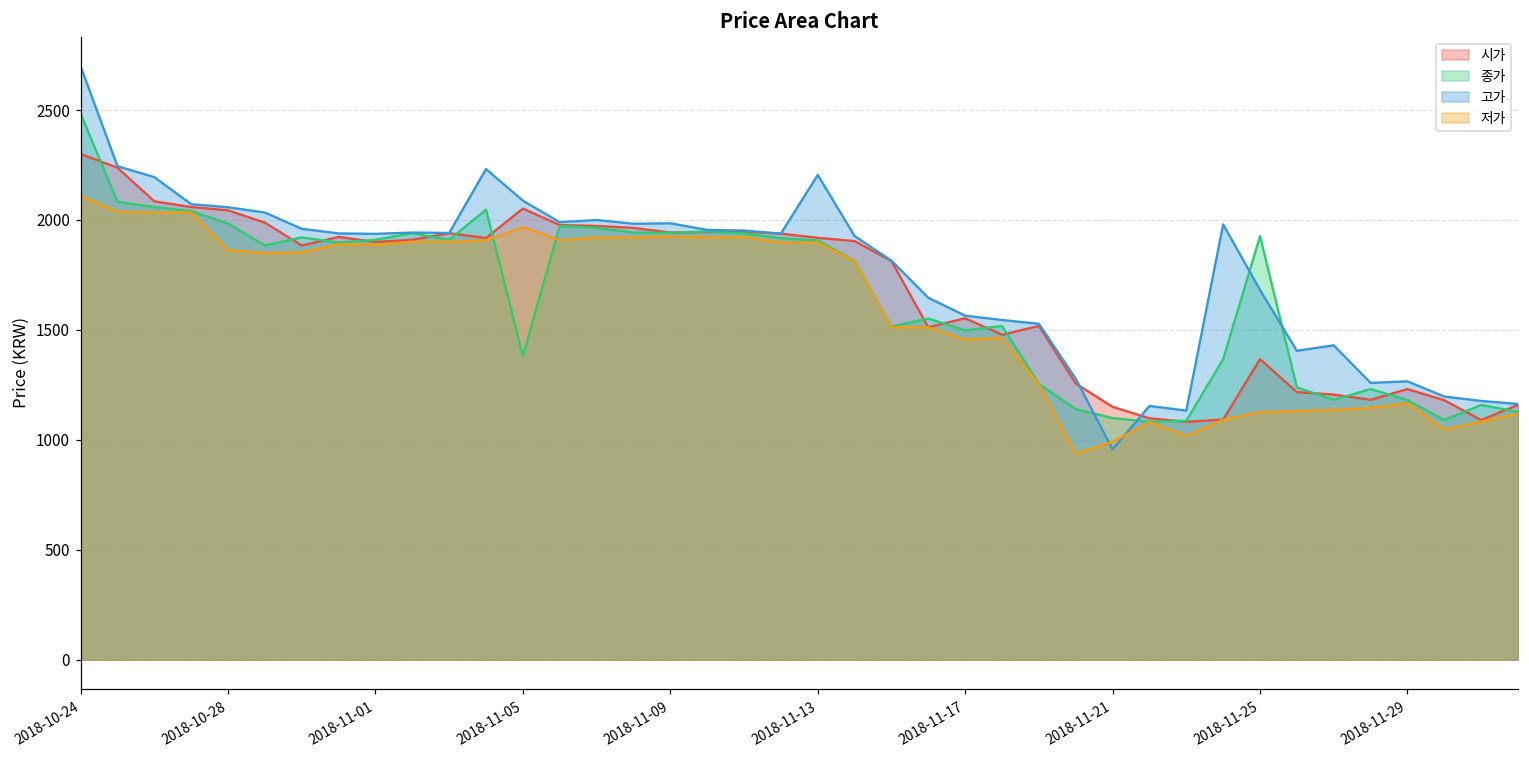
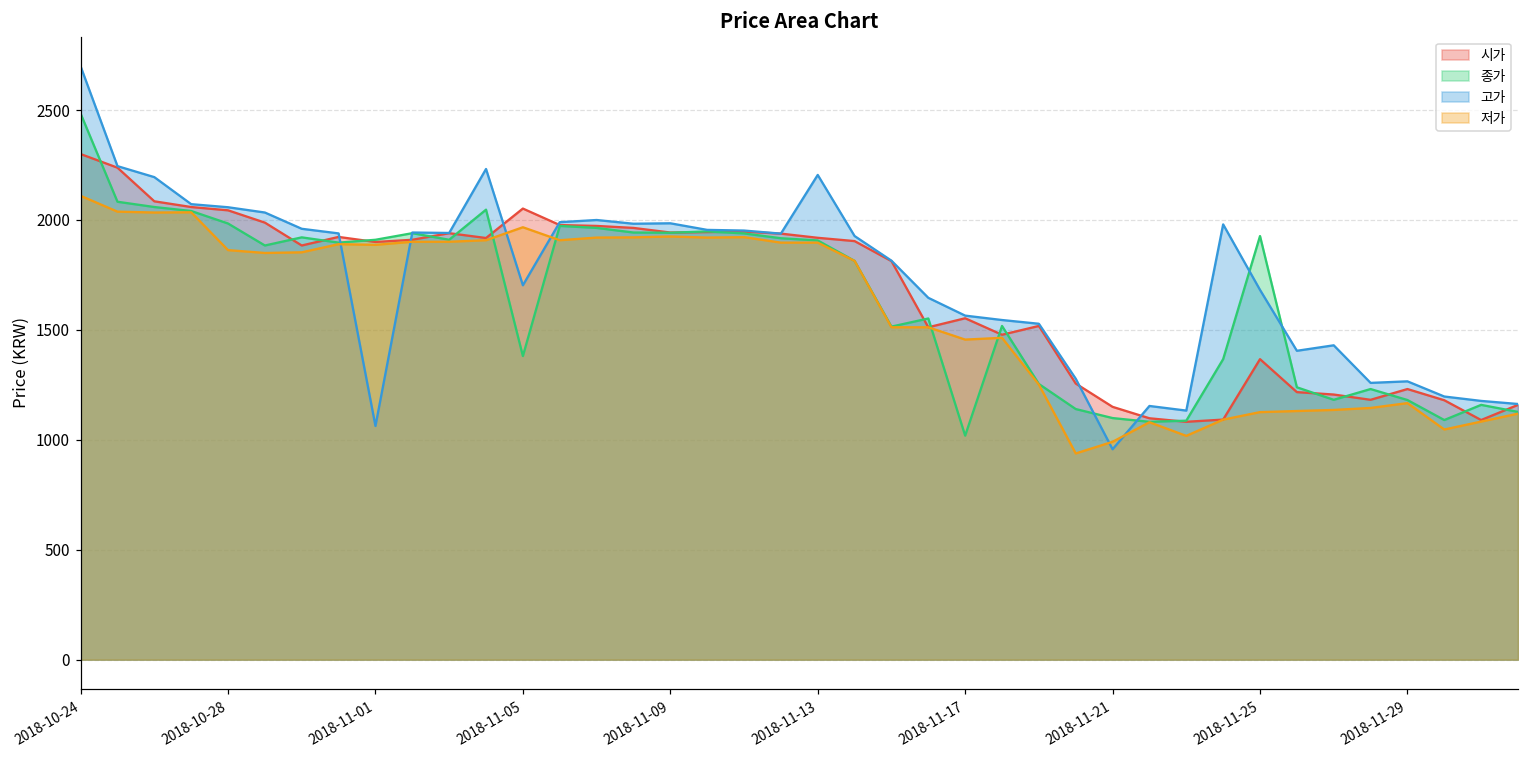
  {
    "종가": {
      "2018-10-24": 2480,
      "2018-10-28": 1980,
      "2018-11-05": 1380,
-     "2018-11-17": 1500,
+     "2018-11-17": 1020,
      "2018-11-21": 1100,
      "2018-11-25": 1930,
      "2018-11-29": 1180
    },
    "고가": {
      "2018-10-24": 2700,
      "2018-10-28": 2060,
-     "2018-11-01": 1940,
-     "2018-11-05": 2090,
+     "2018-11-01": 1060,
+     "2018-11-05": 1700,
      "2018-11-09": 1990,
      "2018-11-13": 2210,
      "2018-11-21": 960,
      "2018-11-25": 1680,
      "2018-11-29": 1270
    }
  }
